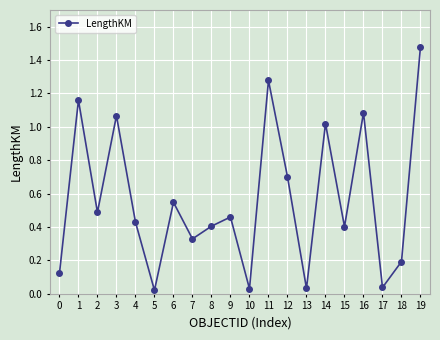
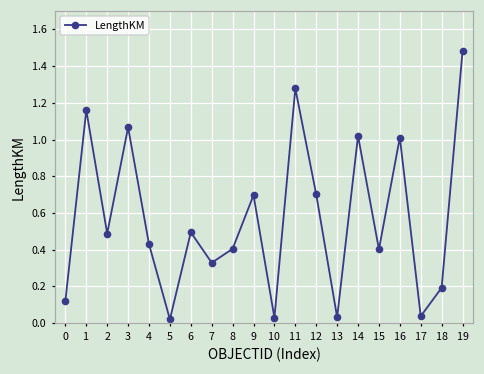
  {
    "0": 0.12,
    "1": 1.16,
    "2": 0.49,
    "3": 1.07,
    "4": 0.43,
    "5": 0.02,
-   "6": 0.55,
+   "6": 0.50,
    "7": 0.33,
    "8": 0.41,
-   "9": 0.46,
+   "9": 0.70,
    "10": 0.03,
    "11": 1.28,
    "12": 0.70,
    "13": 0.03,
    "14": 1.02,
    "15": 0.40,
-   "16": 1.09,
+   "16": 1.01,
    "17": 0.04,
    "18": 0.19,
    "19": 1.48
  }
